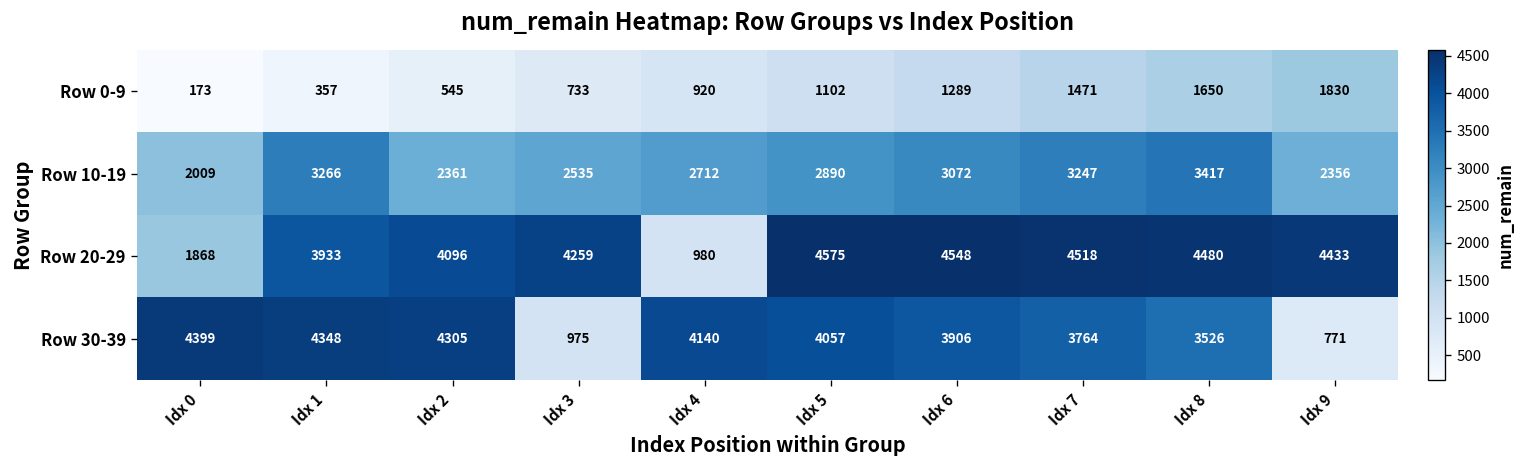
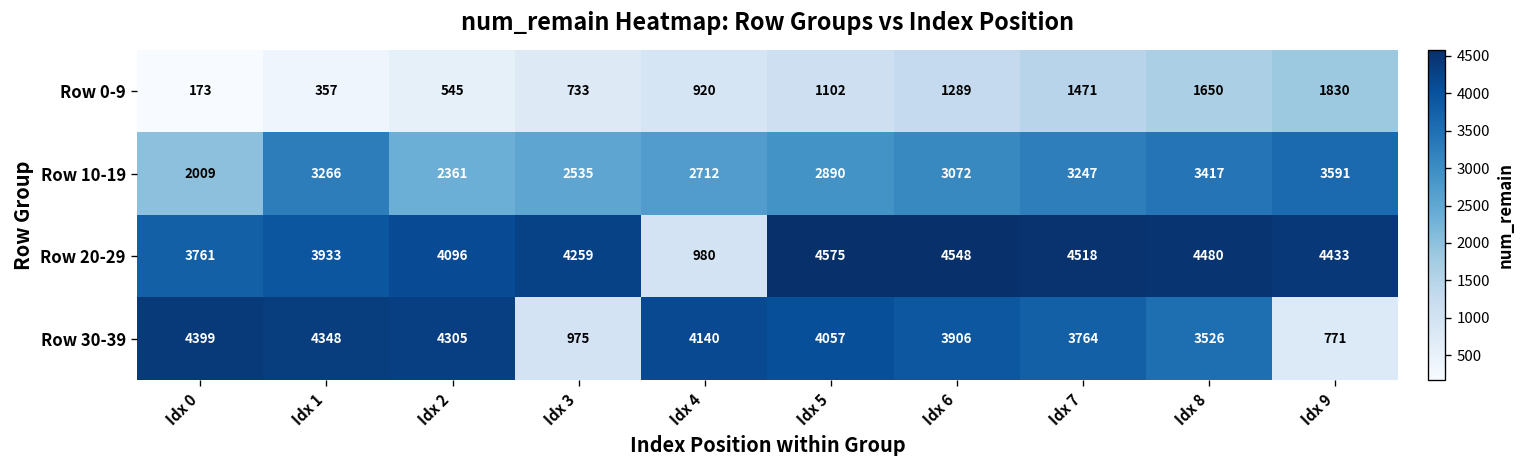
  {
    "Row 0-9": {
      "Idx 0": 173,
      "Idx 1": 357,
      "Idx 2": 545,
      "Idx 3": 733,
      "Idx 4": 920,
      "Idx 5": 1102,
      "Idx 6": 1289,
      "Idx 7": 1471,
      "Idx 8": 1650,
      "Idx 9": 1830
    },
    "Row 10-19": {
      "Idx 0": 2009,
      "Idx 1": 3266,
      "Idx 2": 2361,
      "Idx 3": 2535,
      "Idx 4": 2712,
      "Idx 5": 2890,
      "Idx 6": 3072,
      "Idx 7": 3247,
      "Idx 8": 3417,
-     "Idx 9": 2356
+     "Idx 9": 3591
    },
    "Row 20-29": {
-     "Idx 0": 1868,
+     "Idx 0": 3761,
      "Idx 1": 3933,
      "Idx 2": 4096,
      "Idx 3": 4259,
      "Idx 4": 980,
      "Idx 5": 4575,
      "Idx 6": 4548,
      "Idx 7": 4518,
      "Idx 8": 4480,
      "Idx 9": 4433
    },
    "Row 30-39": {
      "Idx 0": 4399,
      "Idx 1": 4348,
      "Idx 2": 4305,
      "Idx 3": 975,
      "Idx 4": 4140,
      "Idx 5": 4057,
      "Idx 6": 3906,
      "Idx 7": 3764,
      "Idx 8": 3526,
      "Idx 9": 771
    }
  }
